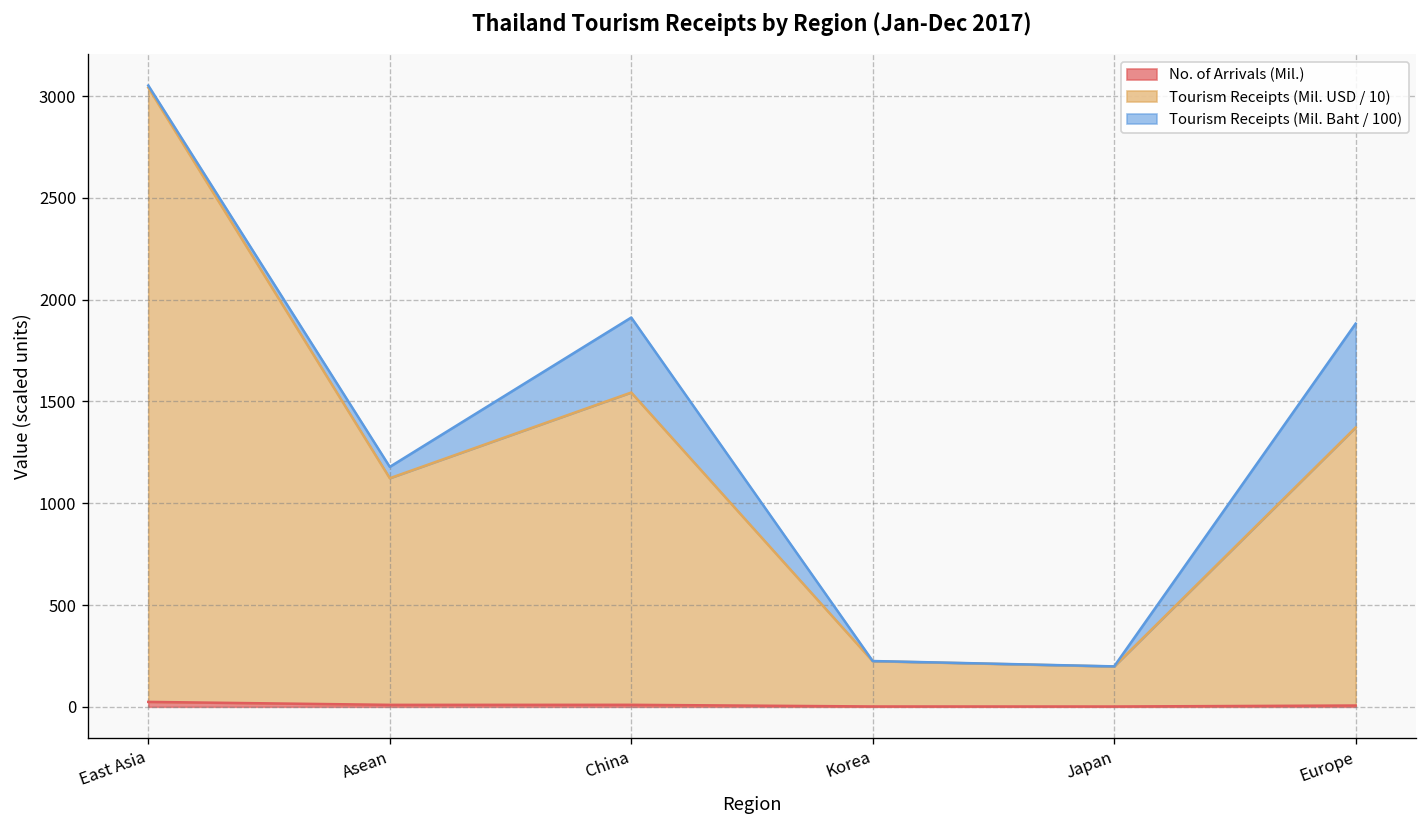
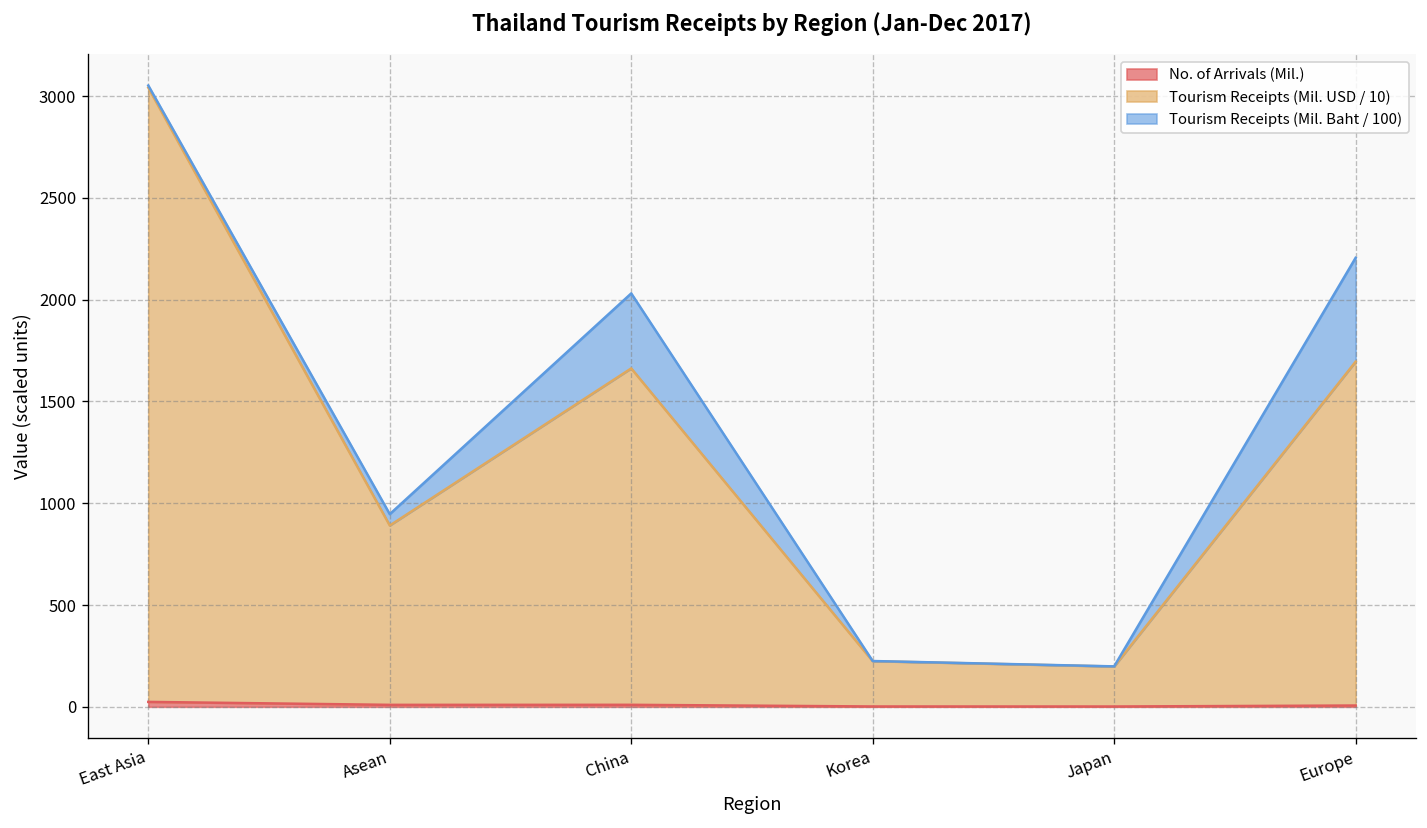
  {
    "No. of Arrivals (Mil.)": {
      "East Asia": 20,
      "Asean": 10,
      "China": 10,
      "Korea": 0,
      "Japan": 0,
      "Europe": 10
    },
    "Tourism Receipts (Mil. USD / 10)": {
-     "Asean": 1110,
-     "China": 1530,
-     "Europe": 1370
+     "Asean": 880,
+     "China": 1650,
+     "Europe": 1690
    },
    "Tourism Receipts (Mil. Baht / 100)": {
      "Asean": 60,
      "China": 370,
      "Europe": 510
    }
  }
